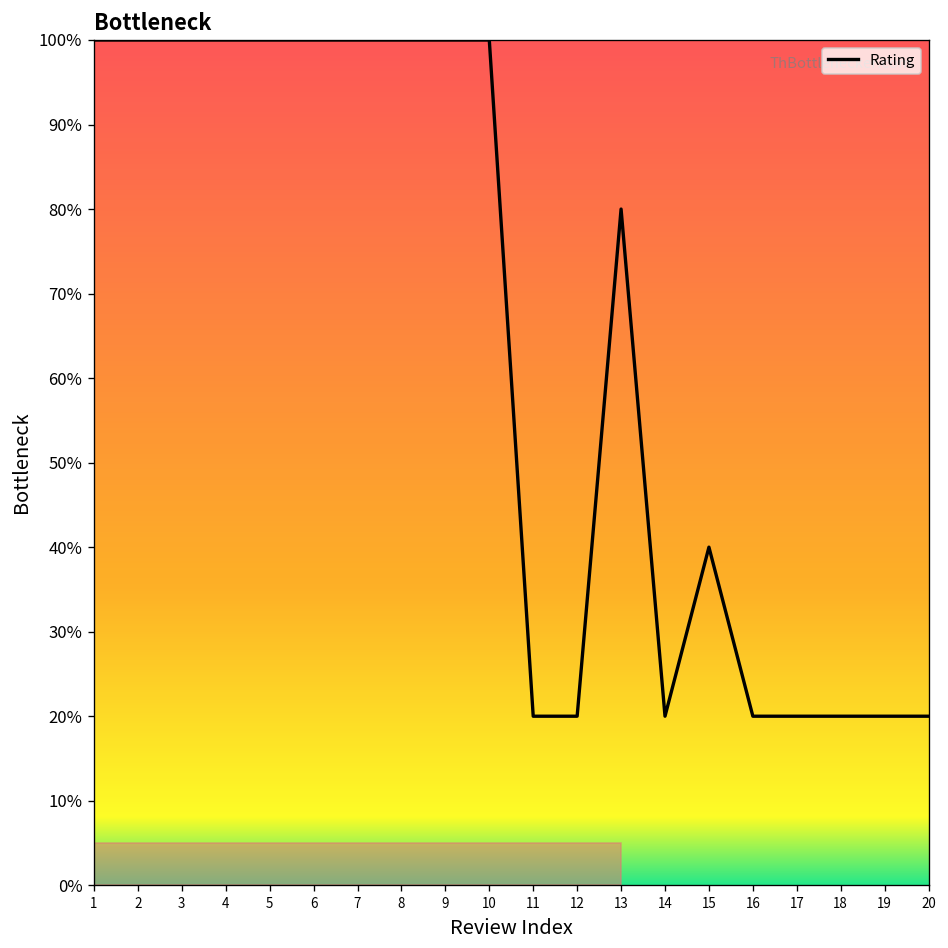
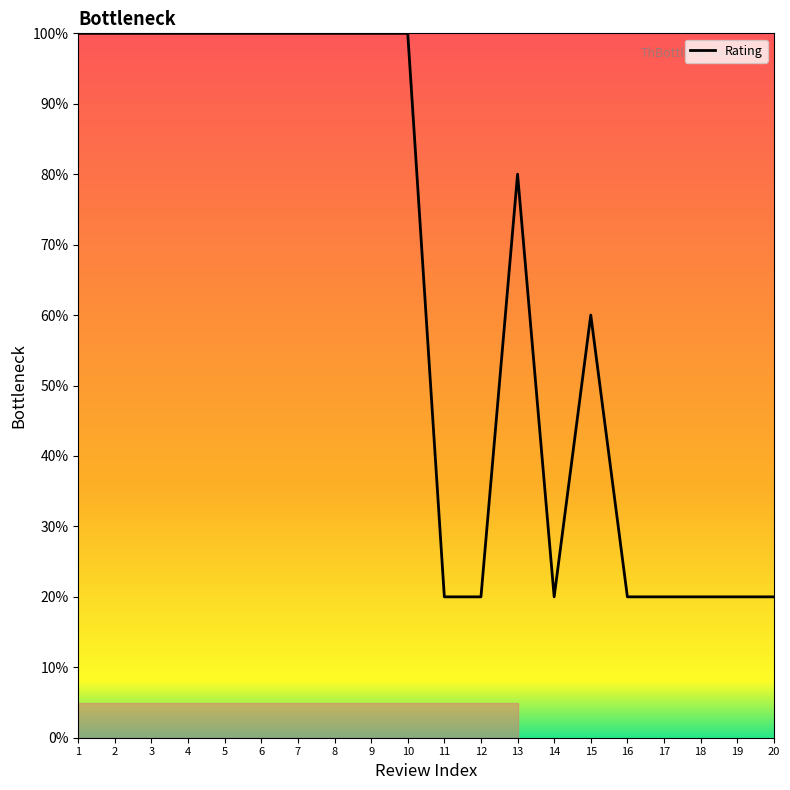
  {
    "1": "100%",
    "2": "100%",
    "3": "100%",
    "4": "100%",
    "5": "100%",
    "6": "100%",
    "7": "100%",
    "8": "100%",
    "9": "100%",
    "10": "100%",
    "11": "20%",
    "12": "20%",
    "13": "80%",
    "14": "20%",
-   "15": "40%",
+   "15": "60%",
    "16": "20%",
    "17": "20%",
    "18": "20%",
    "19": "20%",
    "20": "20%"
  }
